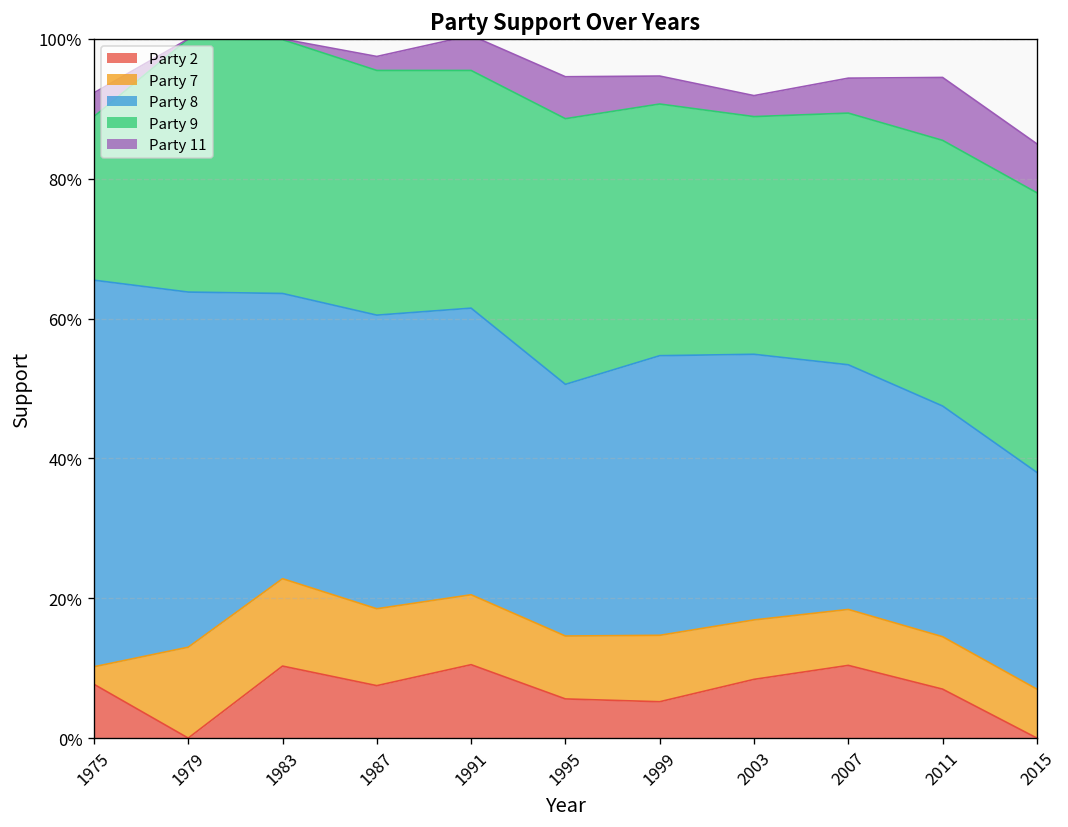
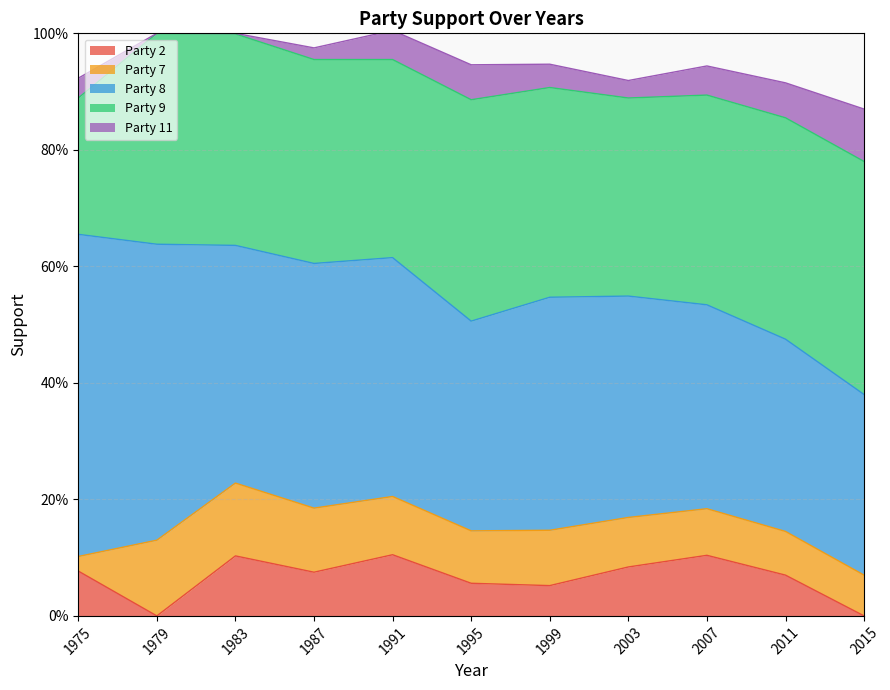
  {
    "Party 2": {
      "1975": "8%",
      "1979": "0%",
      "1983": "10%",
      "1987": "8%",
      "1991": "11%",
      "1995": "6%",
      "1999": "5%",
      "2003": "8%",
      "2007": "10%",
      "2011": "7%",
      "2015": "0%"
    },
    "Party 7": {
      "1975": "3%",
      "1979": "13%",
      "1983": "12%",
      "1987": "11%",
      "1991": "10%",
      "1995": "9%",
      "1999": "10%",
      "2003": "9%",
      "2007": "8%",
      "2011": "8%",
      "2015": "7%"
    },
    "Party 8": {
      "1975": "55%",
      "1979": "51%",
      "1983": "41%",
      "1987": "42%",
      "1991": "41%",
      "1995": "36%",
      "1999": "40%",
      "2003": "38%",
      "2007": "35%",
      "2011": "33%",
      "2015": "31%"
    },
    "Party 9": {
      "1975": "23%",
      "1987": "35%",
      "1991": "34%",
      "1995": "38%",
      "1999": "36%",
      "2003": "34%",
      "2007": "36%",
      "2011": "38%",
      "2015": "40%"
    },
    "Party 11": {
      "1975": "3%",
      "1987": "2%",
      "1995": "6%",
      "1999": "4%",
      "2003": "3%",
      "2007": "5%",
-     "2011": "9%",
-     "2015": "7%"
+     "2011": "6%",
+     "2015": "9%"
    }
  }
